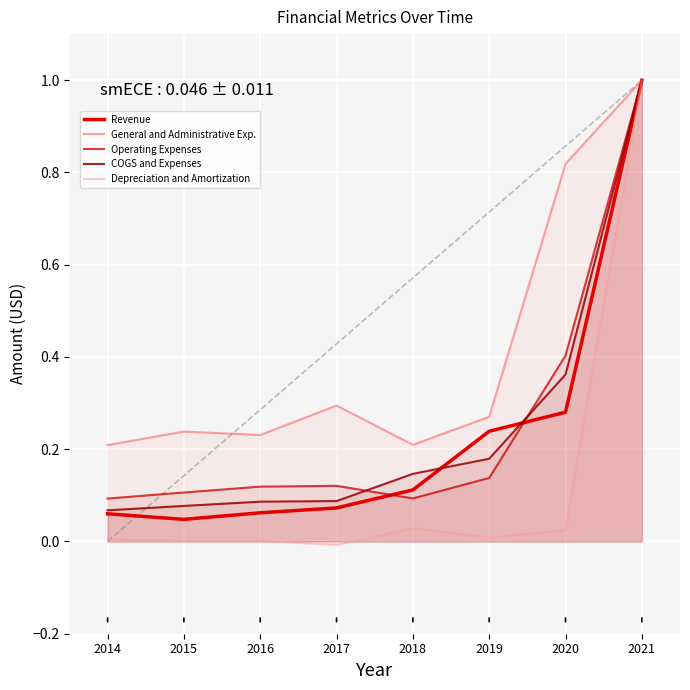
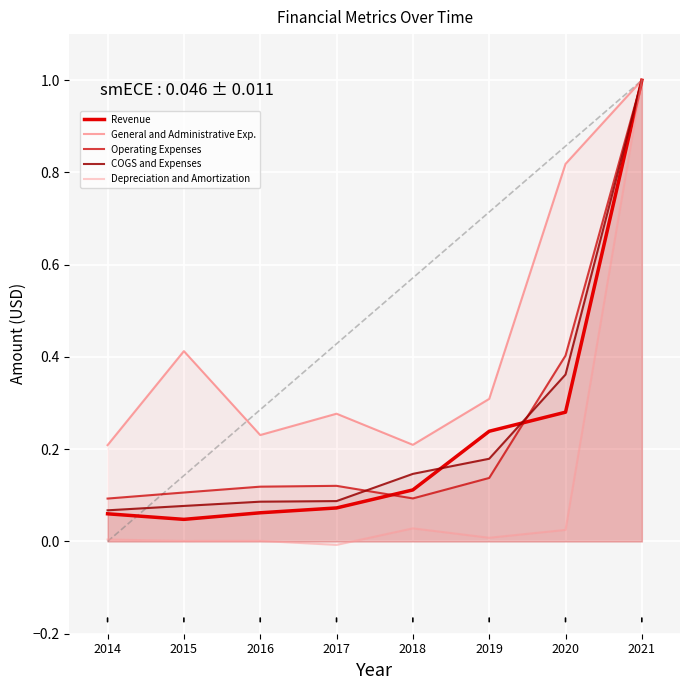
  {
    "General and Administrative Exp.": {
      "2014": 0.21,
-     "2015": 0.24,
+     "2015": 0.41,
      "2016": 0.23,
-     "2017": 0.29,
+     "2017": 0.28,
      "2018": 0.21,
-     "2019": 0.27,
+     "2019": 0.31,
      "2020": 0.82
    }
  }
